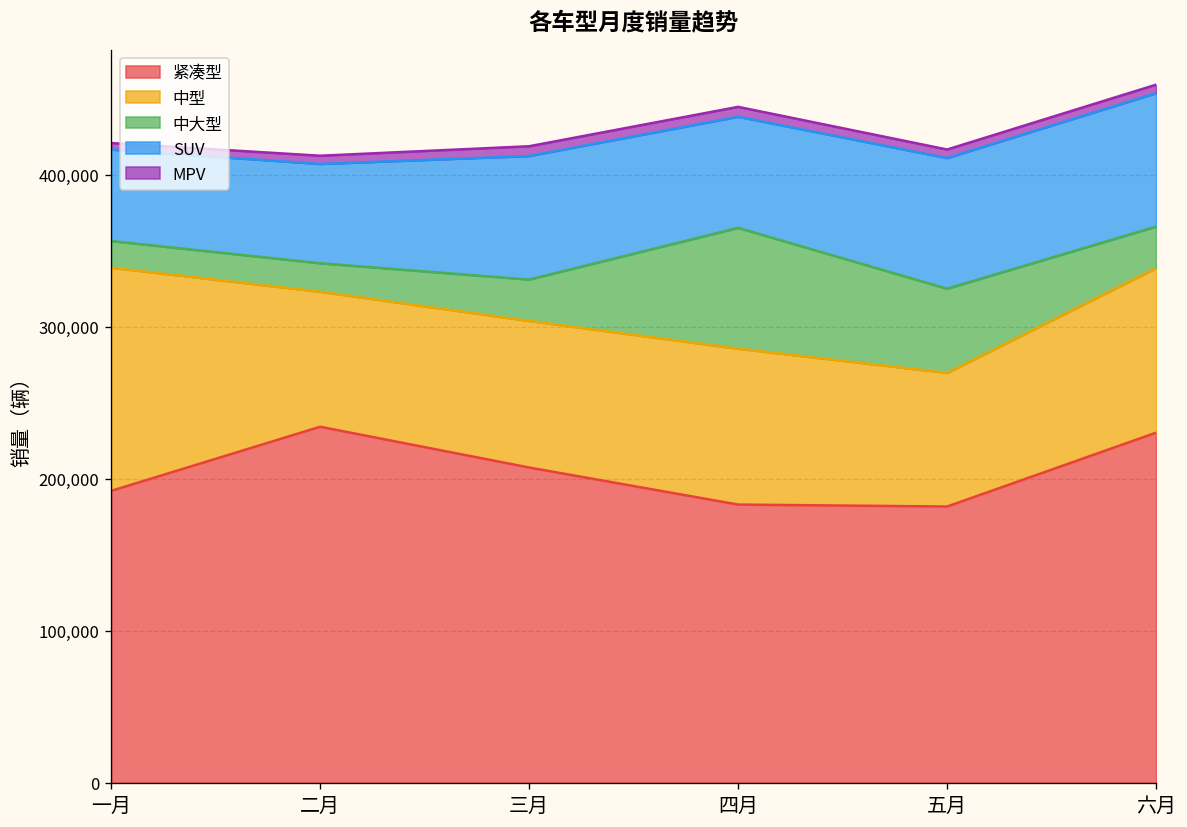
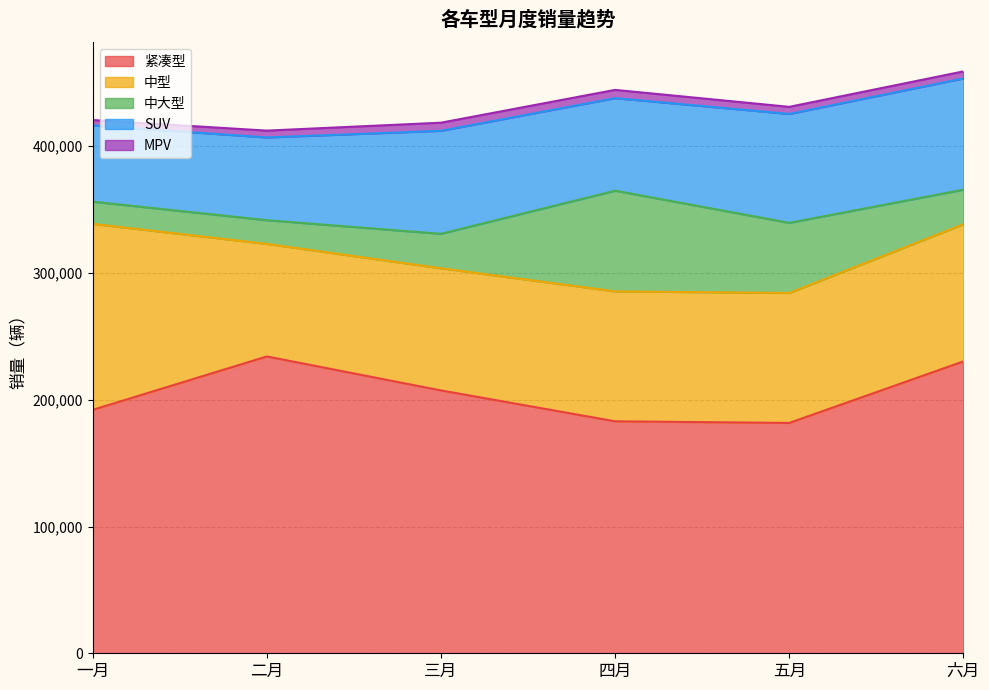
  {
    "紧凑型": {
      "一月": "192,000",
      "二月": "234,000",
      "三月": "207,000",
      "四月": "183,000",
      "五月": "182,000",
      "六月": "230,000"
    },
    "中型": {
      "一月": "147,000",
      "二月": "89,000",
      "三月": "96,000",
      "四月": "102,000",
-     "五月": "88,000",
+     "五月": "103,000",
      "六月": "108,000"
    },
    "中大型": {
      "一月": "18,000",
      "二月": "19,000",
      "三月": "27,000",
      "四月": "79,000",
      "五月": "55,000",
      "六月": "27,000"
    },
    "SUV": {
      "一月": "60,000",
      "二月": "65,000",
      "三月": "81,000",
      "四月": "73,000",
      "五月": "86,000",
      "六月": "88,000"
    },
    "MPV": {
      "一月": "4,000",
      "二月": "5,000",
      "三月": "6,000",
      "四月": "7,000",
      "五月": "6,000",
      "六月": "6,000"
    }
  }
